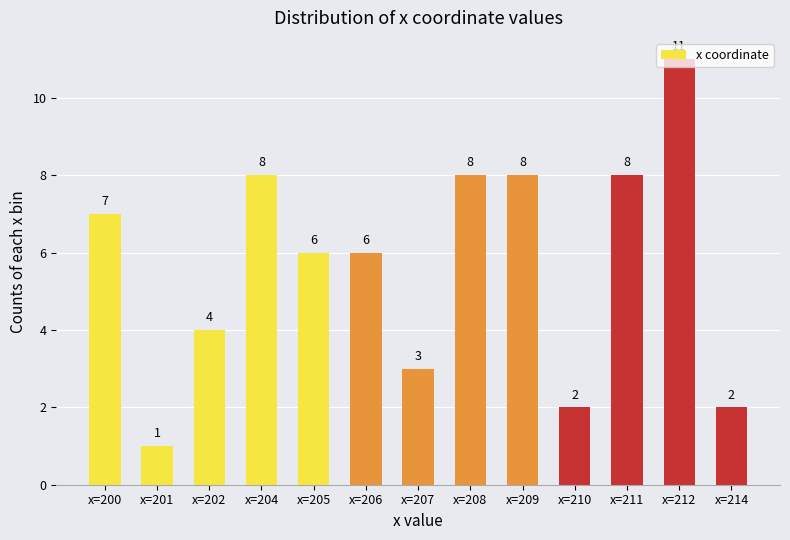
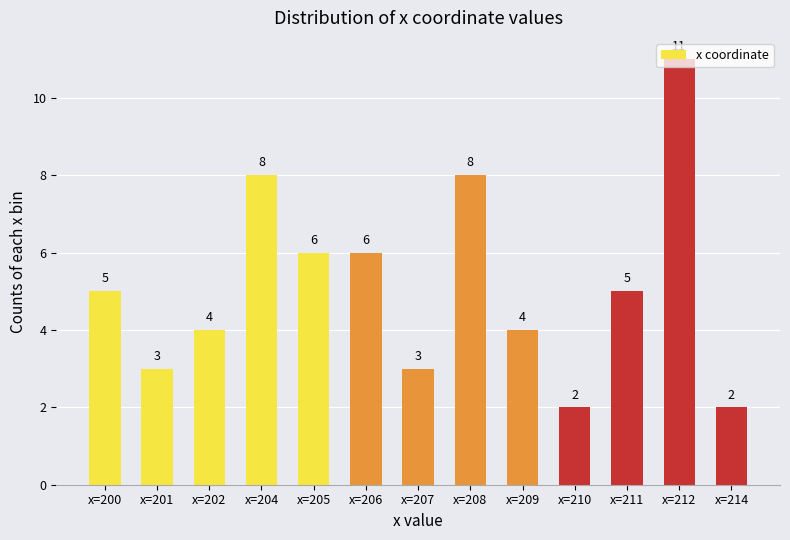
  {
-   "x=200": 7,
-   "x=201": 1,
+   "x=200": 5,
+   "x=201": 3,
    "x=202": 4,
    "x=204": 8,
    "x=205": 6,
    "x=206": 6,
    "x=207": 3,
    "x=208": 8,
-   "x=209": 8,
+   "x=209": 4,
    "x=210": 2,
-   "x=211": 8,
+   "x=211": 5,
    "x=214": 2
  }
